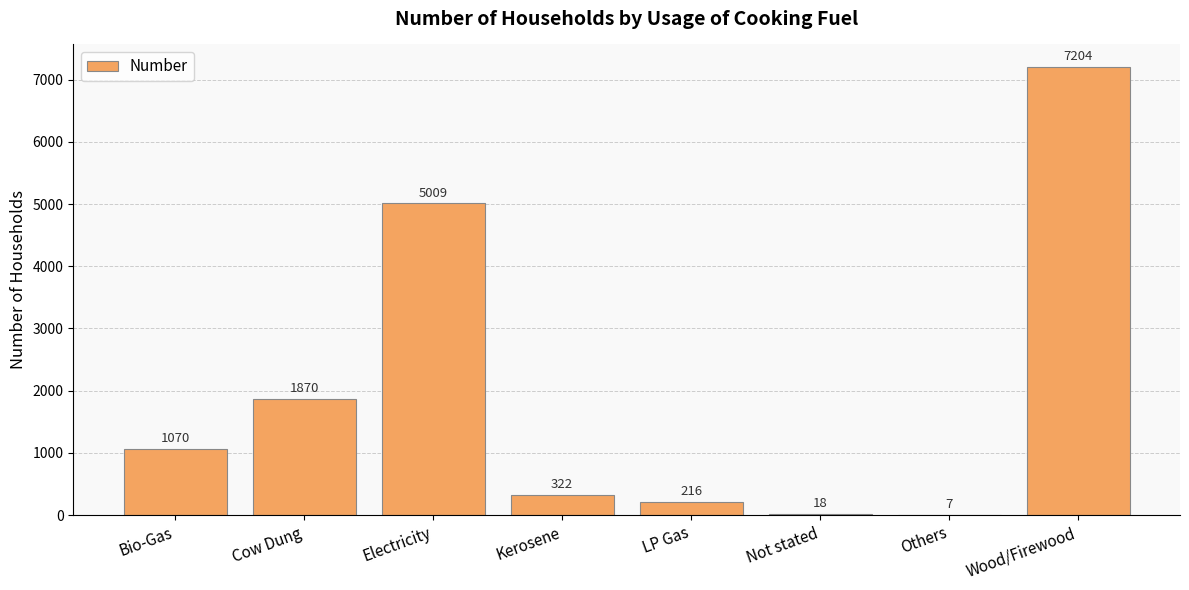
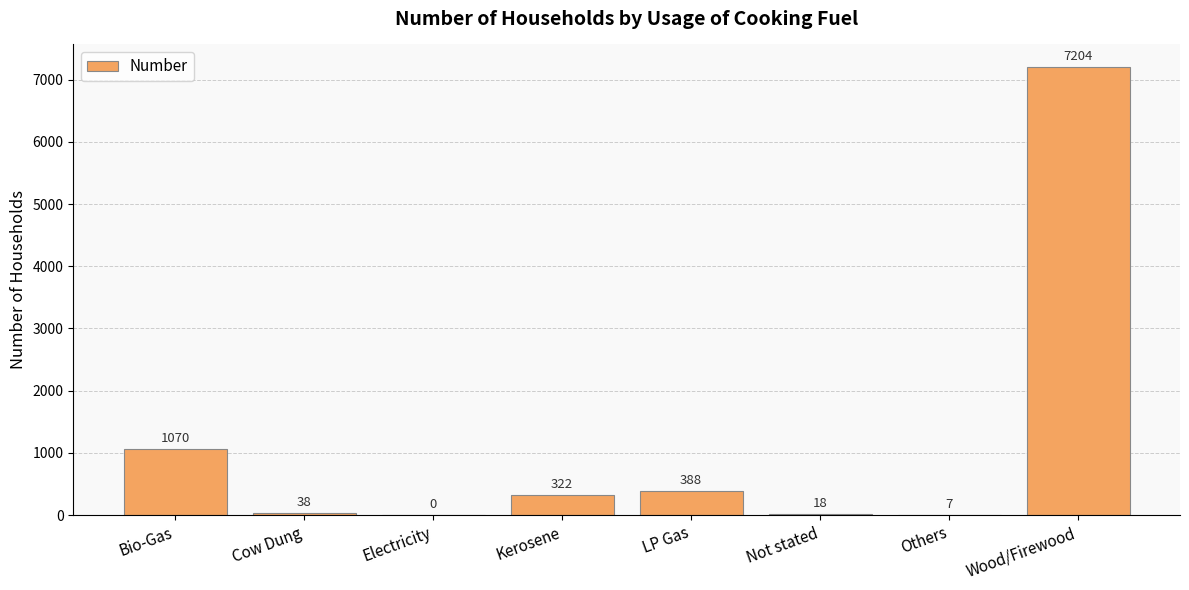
  {
    "Bio-Gas": 1070,
-   "Cow Dung": 1870,
-   "Electricity": 5009,
+   "Cow Dung": 38,
+   "Electricity": 0,
    "Kerosene": 322,
-   "LP Gas": 216,
+   "LP Gas": 388,
    "Not stated": 18,
    "Others": 7,
    "Wood/Firewood": 7204
  }
